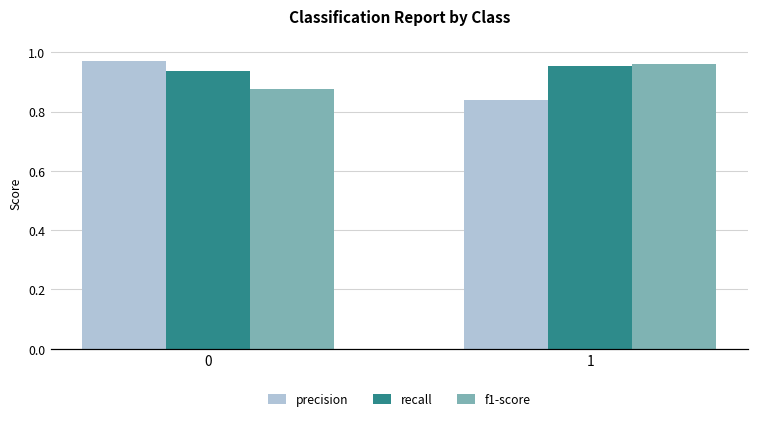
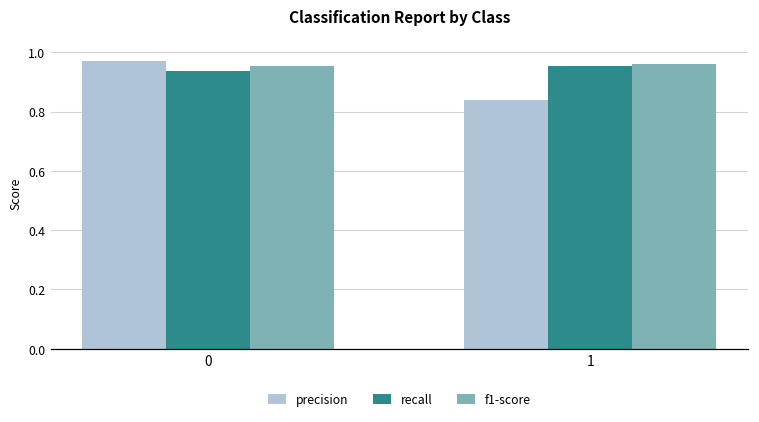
  {
    "precision": {
      "0": 0.97,
      "1": 0.84
    },
    "recall": {
      "0": 0.94,
      "1": 0.95
    },
    "f1-score": {
-     "0": 0.88,
+     "0": 0.95,
      "1": 0.96
    }
  }
